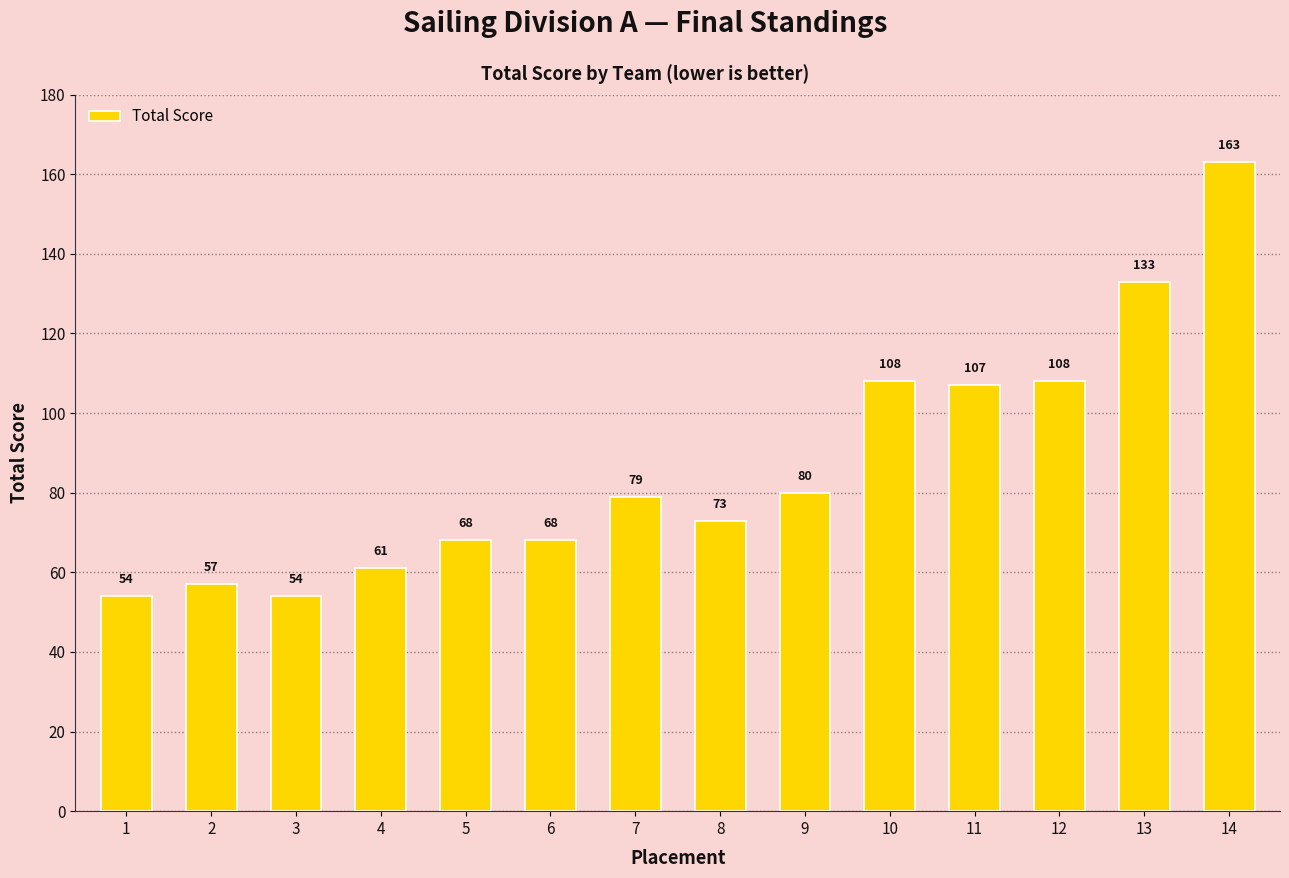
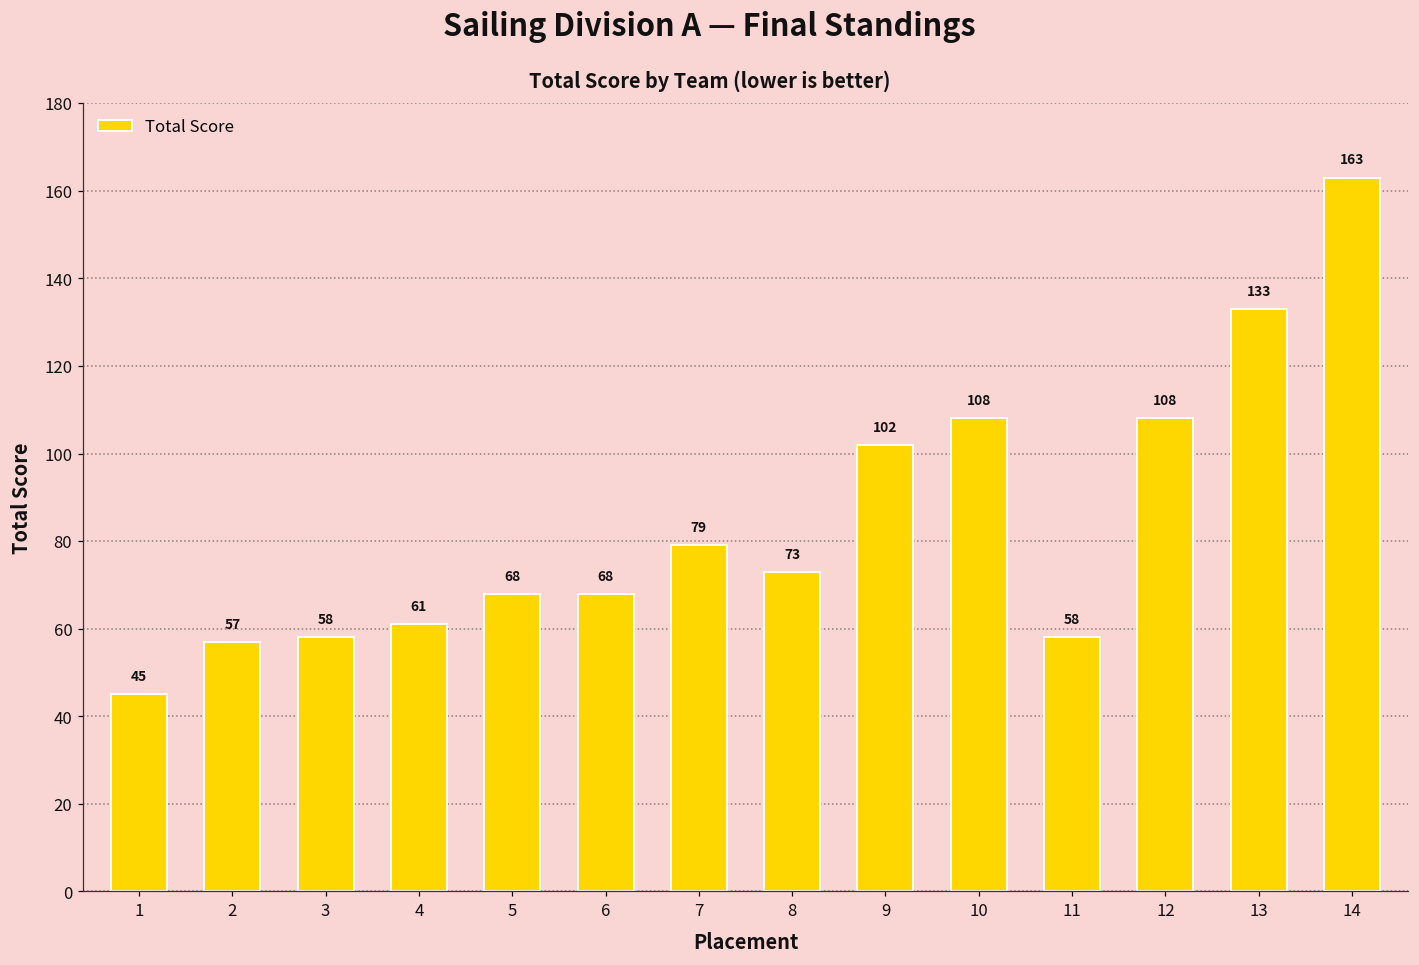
  {
-   "1": 54,
+   "1": 45,
    "2": 57,
-   "3": 54,
+   "3": 58,
    "4": 61,
    "5": 68,
    "6": 68,
    "7": 79,
    "8": 73,
-   "9": 80,
+   "9": 102,
    "10": 108,
-   "11": 107,
+   "11": 58,
    "12": 108,
    "13": 133,
    "14": 163
  }
